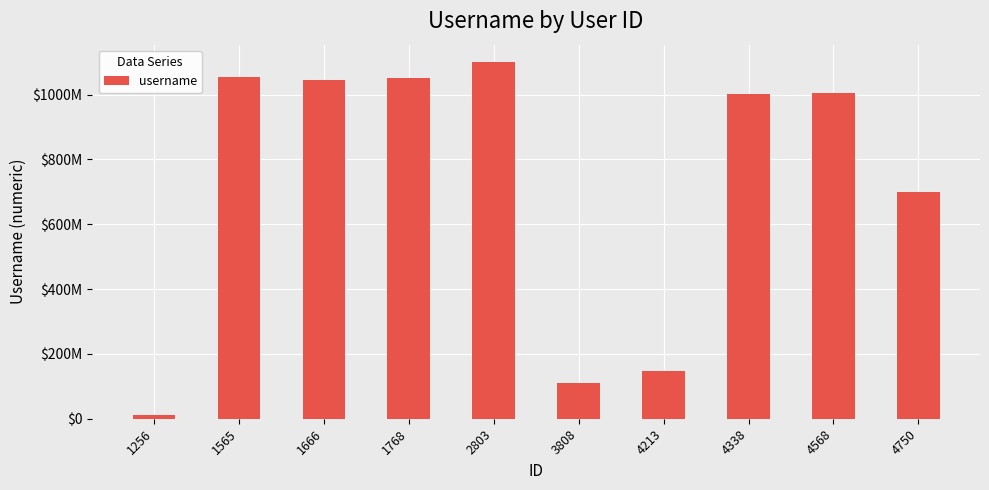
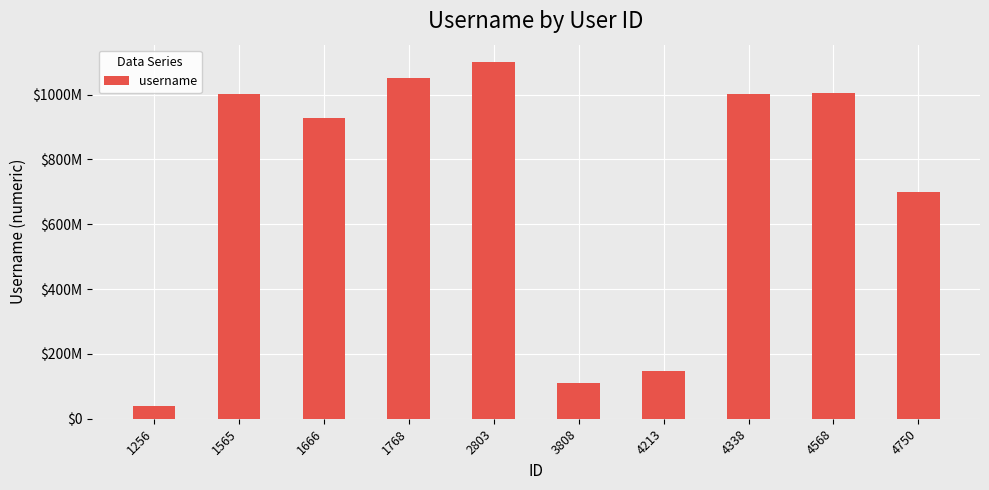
  {
-   "1256": "$10000000",
-   "1565": "$1050000000",
-   "1666": "$1050000000",
+   "1256": "$40000000",
+   "1565": "$1000000000",
+   "1666": "$930000000",
    "1768": "$1050000000",
    "2803": "$1100000000",
    "3808": "$110000000",
    "4213": "$150000000",
    "4338": "$1000000000",
    "4568": "$1000000000",
    "4750": "$700000000"
  }
